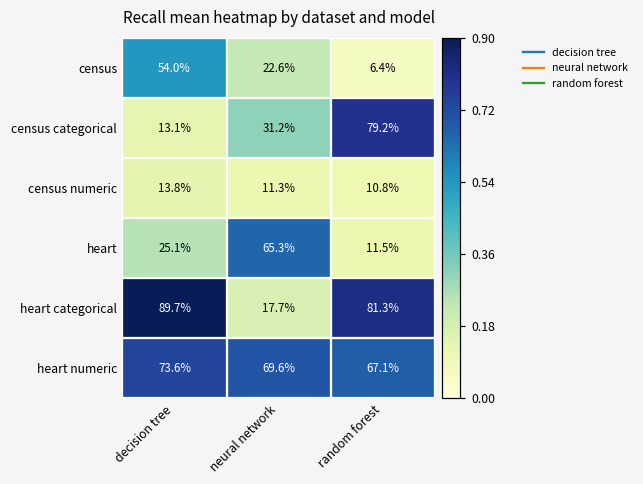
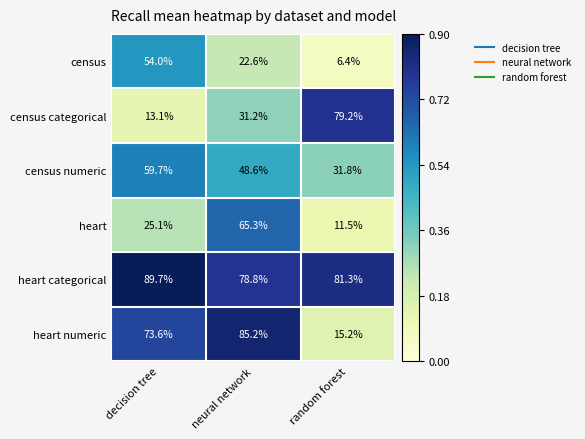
  {
    "census": {
      "decision tree": "54.0%",
      "neural network": "22.6%",
      "random forest": "6.4%"
    },
    "census categorical": {
      "decision tree": "13.1%",
      "neural network": "31.2%",
      "random forest": "79.2%"
    },
    "census numeric": {
-     "decision tree": "13.8%",
-     "neural network": "11.3%",
-     "random forest": "10.8%"
+     "decision tree": "59.7%",
+     "neural network": "48.6%",
+     "random forest": "31.8%"
    },
    "heart": {
      "decision tree": "25.1%",
      "neural network": "65.3%",
      "random forest": "11.5%"
    },
    "heart categorical": {
      "decision tree": "89.7%",
-     "neural network": "17.7%",
+     "neural network": "78.8%",
      "random forest": "81.3%"
    },
    "heart numeric": {
      "decision tree": "73.6%",
-     "neural network": "69.6%",
-     "random forest": "67.1%"
+     "neural network": "85.2%",
+     "random forest": "15.2%"
    }
  }
